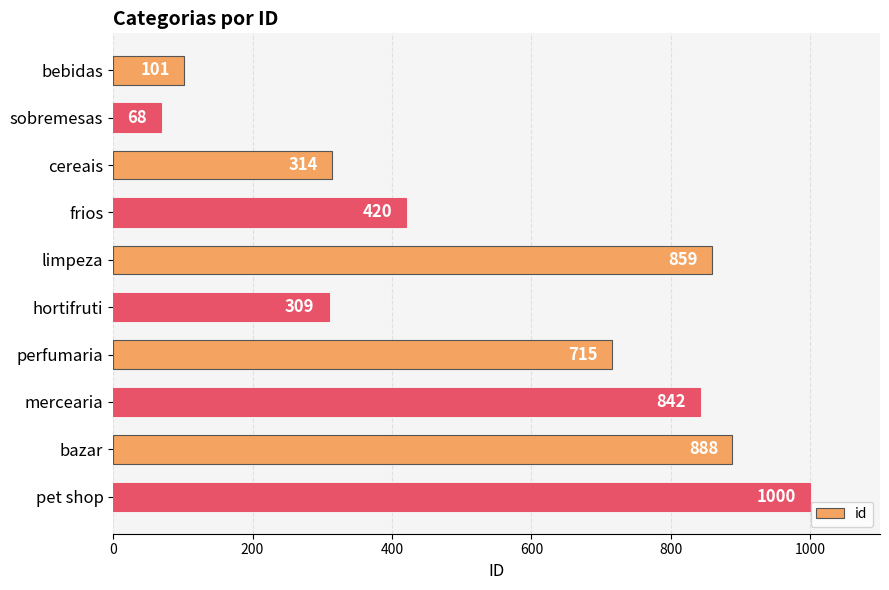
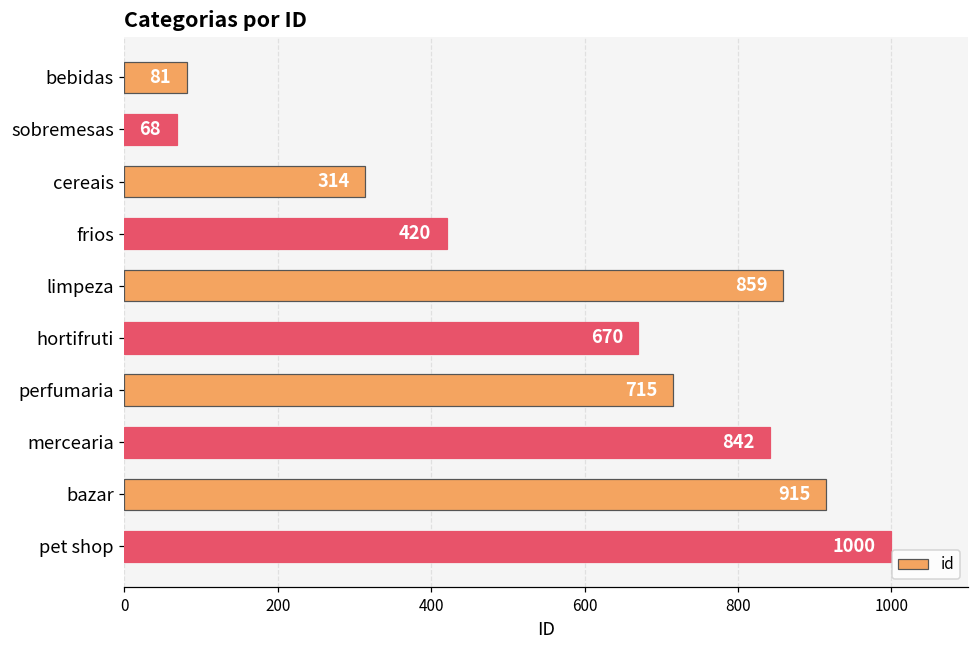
  {
-   "bebidas": 101,
+   "bebidas": 81,
    "sobremesas": 68,
    "cereais": 314,
    "frios": 420,
    "limpeza": 859,
-   "hortifruti": 309,
+   "hortifruti": 670,
    "perfumaria": 715,
    "mercearia": 842,
-   "bazar": 888,
+   "bazar": 915,
    "pet shop": 1000
  }
